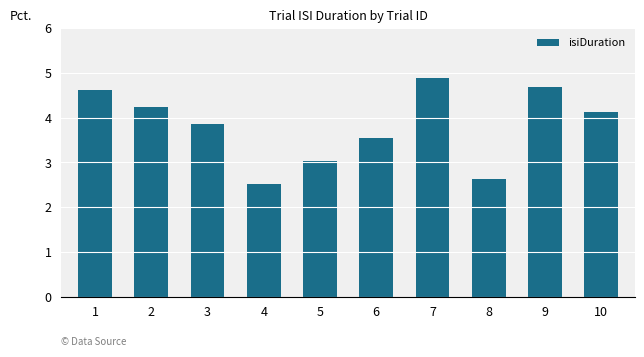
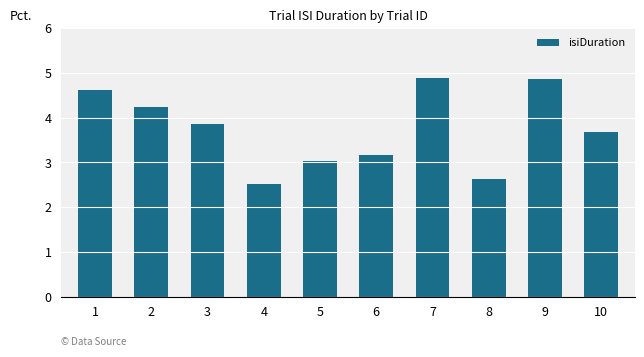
  {
    "1": 4.6,
    "2": 4.2,
    "3": 3.9,
    "4": 2.5,
    "5": 3.0,
-   "6": 3.6,
+   "6": 3.2,
    "7": 4.9,
    "8": 2.6,
-   "9": 4.7,
-   "10": 4.1
+   "9": 4.9,
+   "10": 3.7
  }
